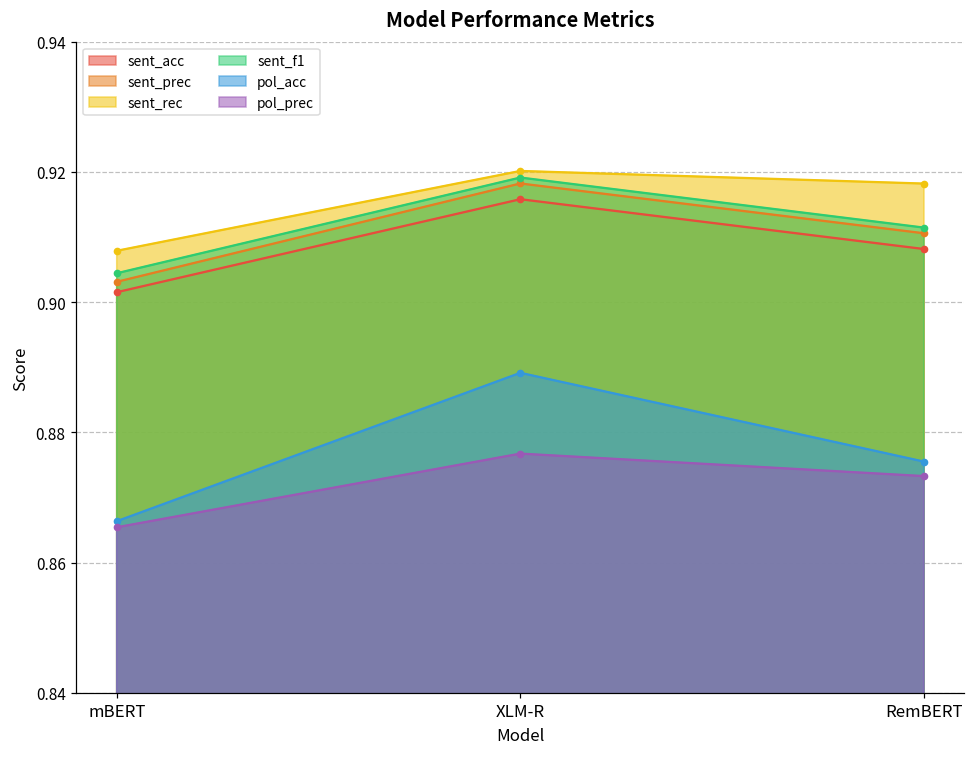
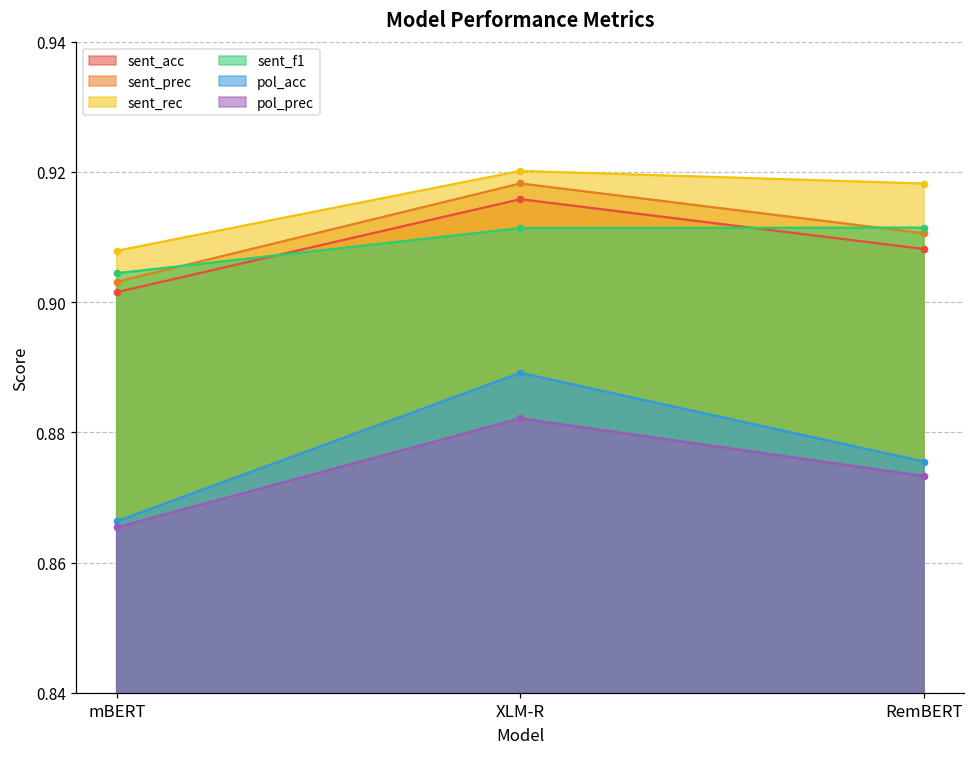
  {
    "sent_rec": {
      "mBERT": 0.908,
      "XLM-R": 0.920,
      "RemBERT": 0.918
    },
    "sent_f1": {
      "mBERT": 0.904,
-     "XLM-R": 0.919,
+     "XLM-R": 0.911,
      "RemBERT": 0.911
    },
    "pol_acc": {
      "mBERT": 0.866,
      "XLM-R": 0.889,
      "RemBERT": 0.876
    },
    "pol_prec": {
      "mBERT": 0.865,
-     "XLM-R": 0.877,
+     "XLM-R": 0.882,
      "RemBERT": 0.873
    }
  }
